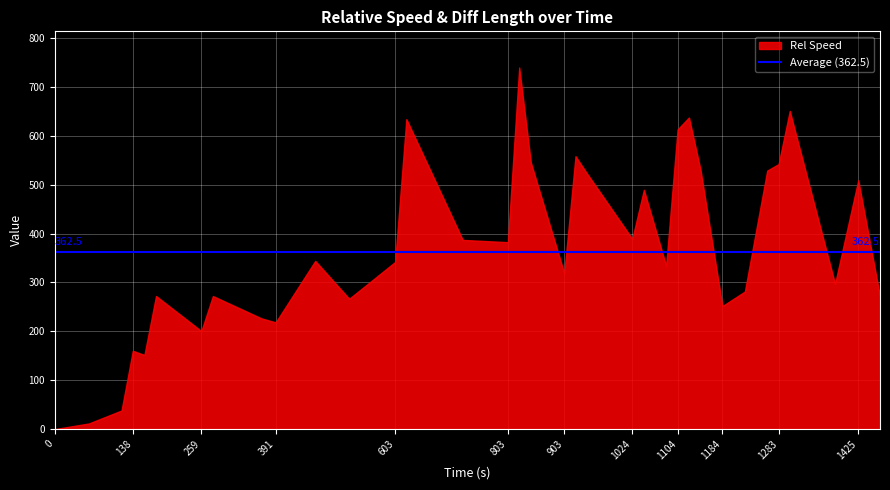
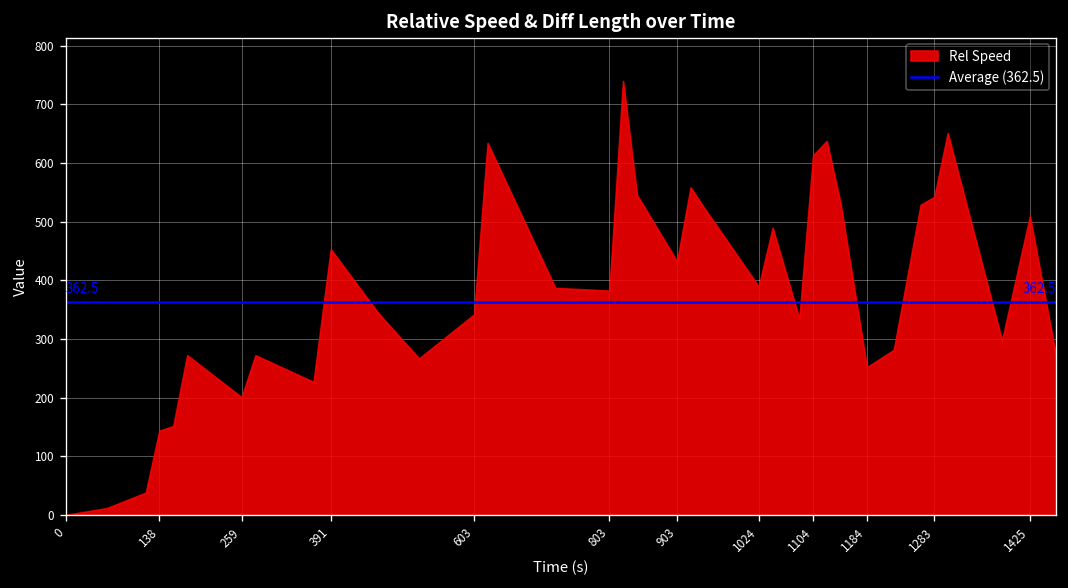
  {
    "0": 0,
-   "138": 160,
+   "138": 140,
    "259": 200,
-   "391": 220,
+   "391": 450,
    "603": 340,
    "803": 380,
-   "903": 320,
+   "903": 430,
    "1024": 390,
    "1104": 610,
    "1184": 250,
    "1283": 540,
    "1425": 510
  }
